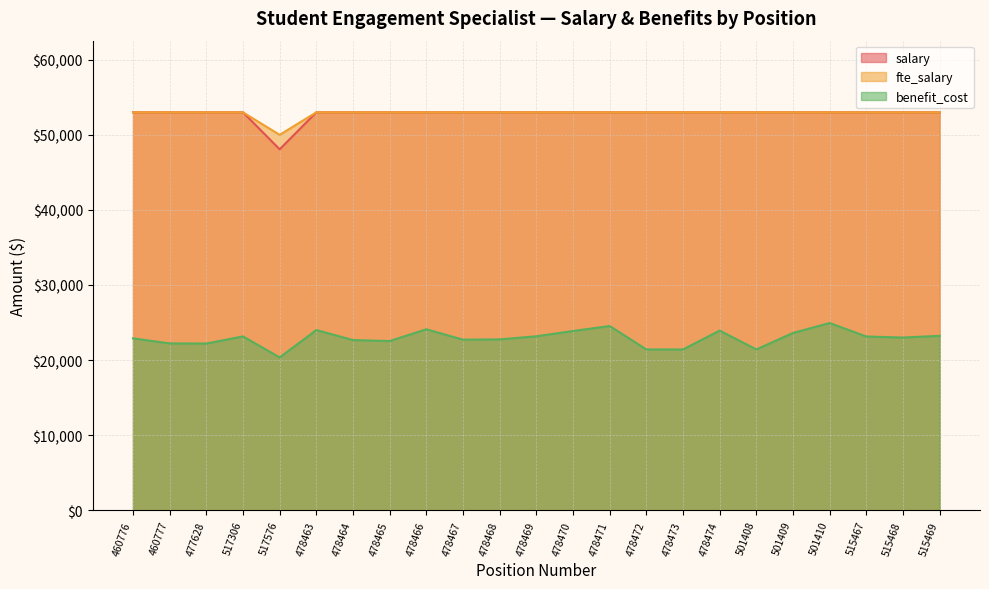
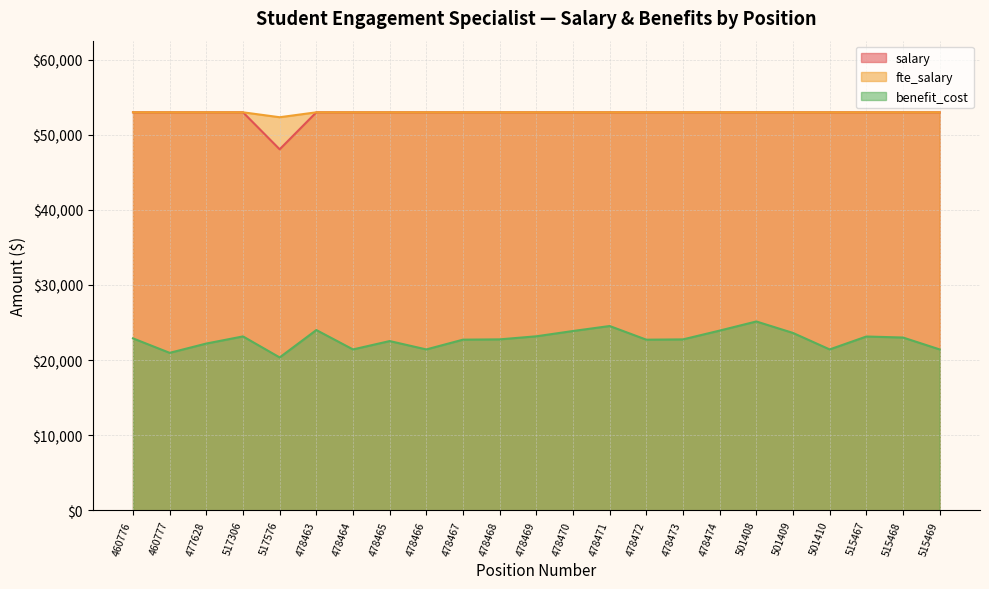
  {
    "salary": {
      "517576": "$48,000"
    },
    "fte_salary": {
-     "517576": "$50,000"
+     "517576": "$52,000"
    },
    "benefit_cost": {
      "460776": "$23,000",
-     "460777": "$22,000",
+     "460777": "$21,000",
      "477628": "$22,000",
      "517306": "$23,000",
      "517576": "$20,000",
      "478463": "$24,000",
-     "478464": "$23,000",
+     "478464": "$21,000",
      "478465": "$23,000",
-     "478466": "$24,000",
+     "478466": "$21,000",
      "478467": "$23,000",
      "478468": "$23,000",
      "478469": "$23,000",
      "478470": "$24,000",
      "478471": "$25,000",
-     "478472": "$21,000",
-     "478473": "$21,000",
+     "478472": "$23,000",
+     "478473": "$23,000",
      "478474": "$24,000",
-     "501408": "$21,000",
+     "501408": "$25,000",
      "501409": "$24,000",
-     "501410": "$25,000",
+     "501410": "$21,000",
      "515467": "$23,000",
      "515468": "$23,000",
-     "515469": "$23,000"
+     "515469": "$21,000"
    }
  }
